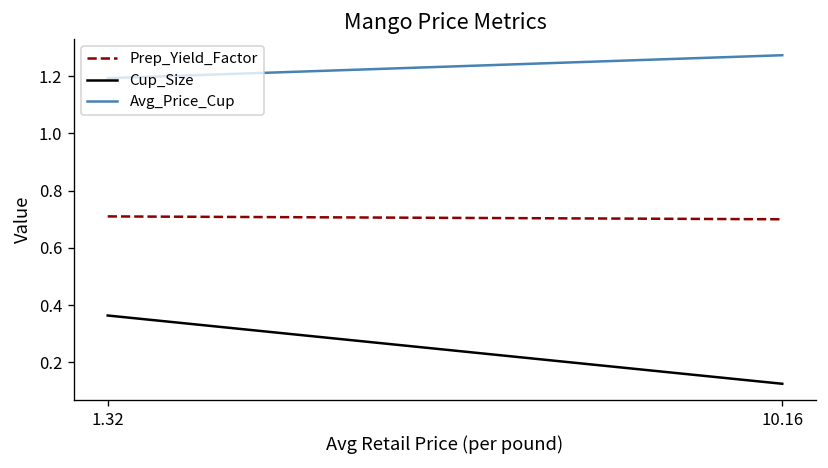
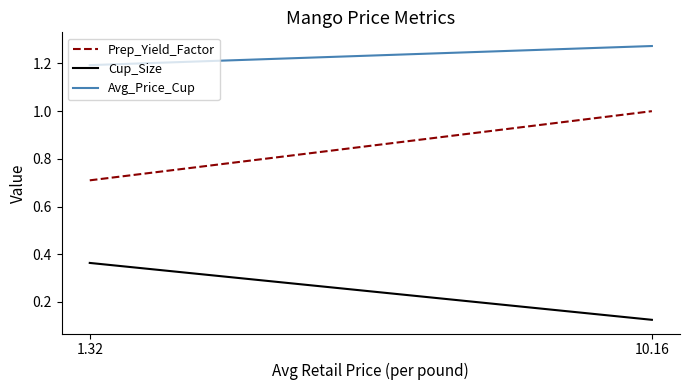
  {
    "Prep_Yield_Factor": {
      "1.32": 0.7,
-     "10.16": 0.7
+     "10.16": 1.0
    },
    "Cup_Size": {
      "1.32": 0.36,
      "10.16": 0.13
    },
    "Avg_Price_Cup": {
      "10.16": 1.27
    }
  }
